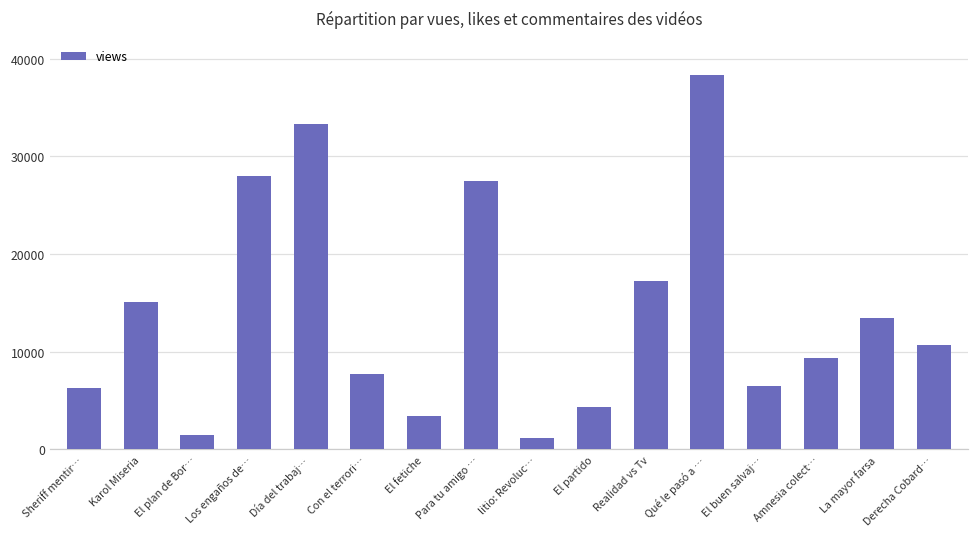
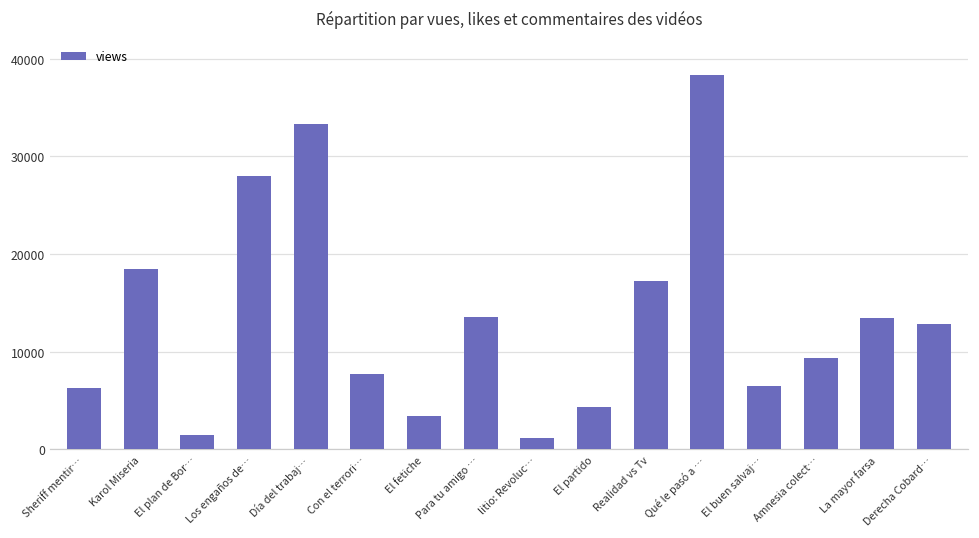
  {
    "Sheriff mentir…": 6000,
-   "Karol Miseria": 15000,
+   "Karol Miseria": 18000,
    "El plan de Bor…": 1000,
    "Los engaños de…": 28000,
    "Día del trabaj…": 33000,
    "Con el terrori…": 8000,
    "El fetiche": 3000,
-   "Para tu amigo …": 27000,
+   "Para tu amigo …": 14000,
    "litio: Revoluc…": 1000,
    "El partido": 4000,
    "Realidad vs Tv": 17000,
    "Qué le pasó a …": 38000,
    "El buen salvaj…": 7000,
    "Amnesia colect…": 9000,
    "La mayor farsa": 14000,
-   "Derecha Cobard…": 11000
+   "Derecha Cobard…": 13000
  }
